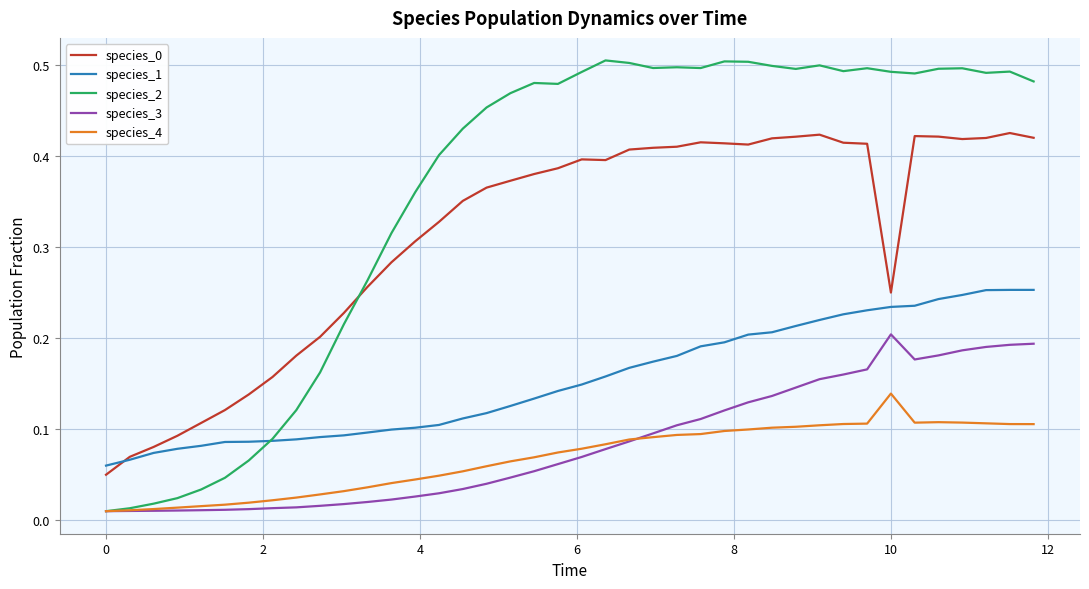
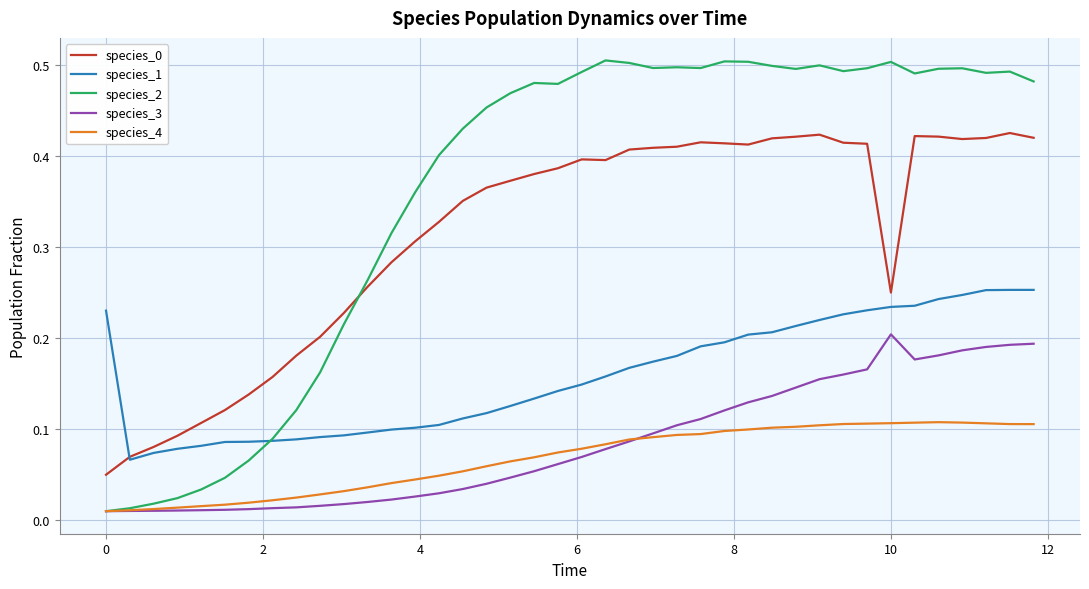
  {
    "species_0": {
      "0": 0.05,
      "10": 0.25
    },
    "species_1": {
-     "0": 0.06,
+     "0": 0.23,
      "10": 0.23
    },
    "species_2": {
-     "10": 0.49
+     "10": 0.50
    },
    "species_3": {
      "10": 0.20
    },
    "species_4": {
-     "10": 0.14
+     "10": 0.11
    }
  }
